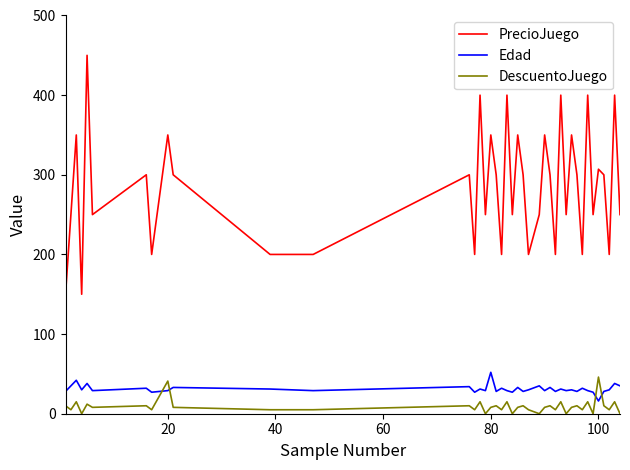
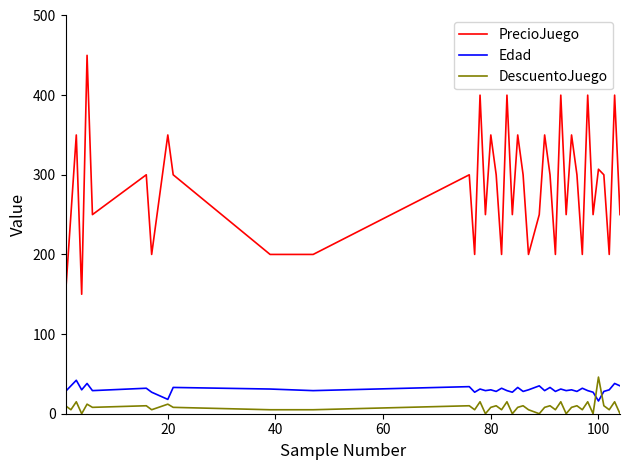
  {
    "PrecioJuego": {
      "20": 350,
      "80": 350,
      "100": 310
    },
    "Edad": {
-     "20": 30,
-     "80": 50,
+     "20": 20,
+     "80": 30,
      "100": 20
    },
    "DescuentoJuego": {
-     "20": 40,
+     "20": 10,
      "80": 10,
      "100": 50
    }
  }
